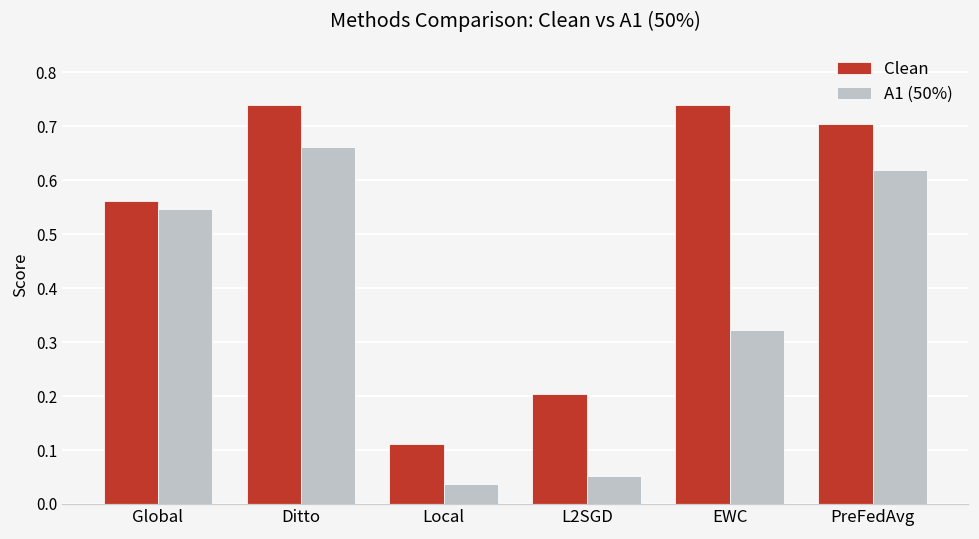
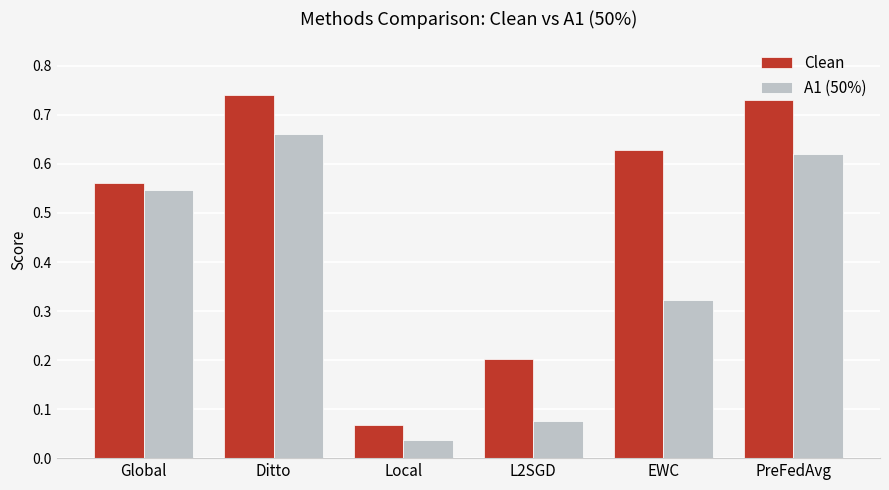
  {
    "Clean": {
      "Global": 0.56,
      "Ditto": 0.74,
-     "Local": 0.11,
+     "Local": 0.07,
      "L2SGD": 0.20,
-     "EWC": 0.74,
-     "PreFedAvg": 0.70
+     "EWC": 0.63,
+     "PreFedAvg": 0.73
    },
    "A1 (50%)": {
      "Global": 0.55,
      "Ditto": 0.66,
      "Local": 0.04,
-     "L2SGD": 0.05,
+     "L2SGD": 0.07,
      "EWC": 0.32,
      "PreFedAvg": 0.62
    }
  }
